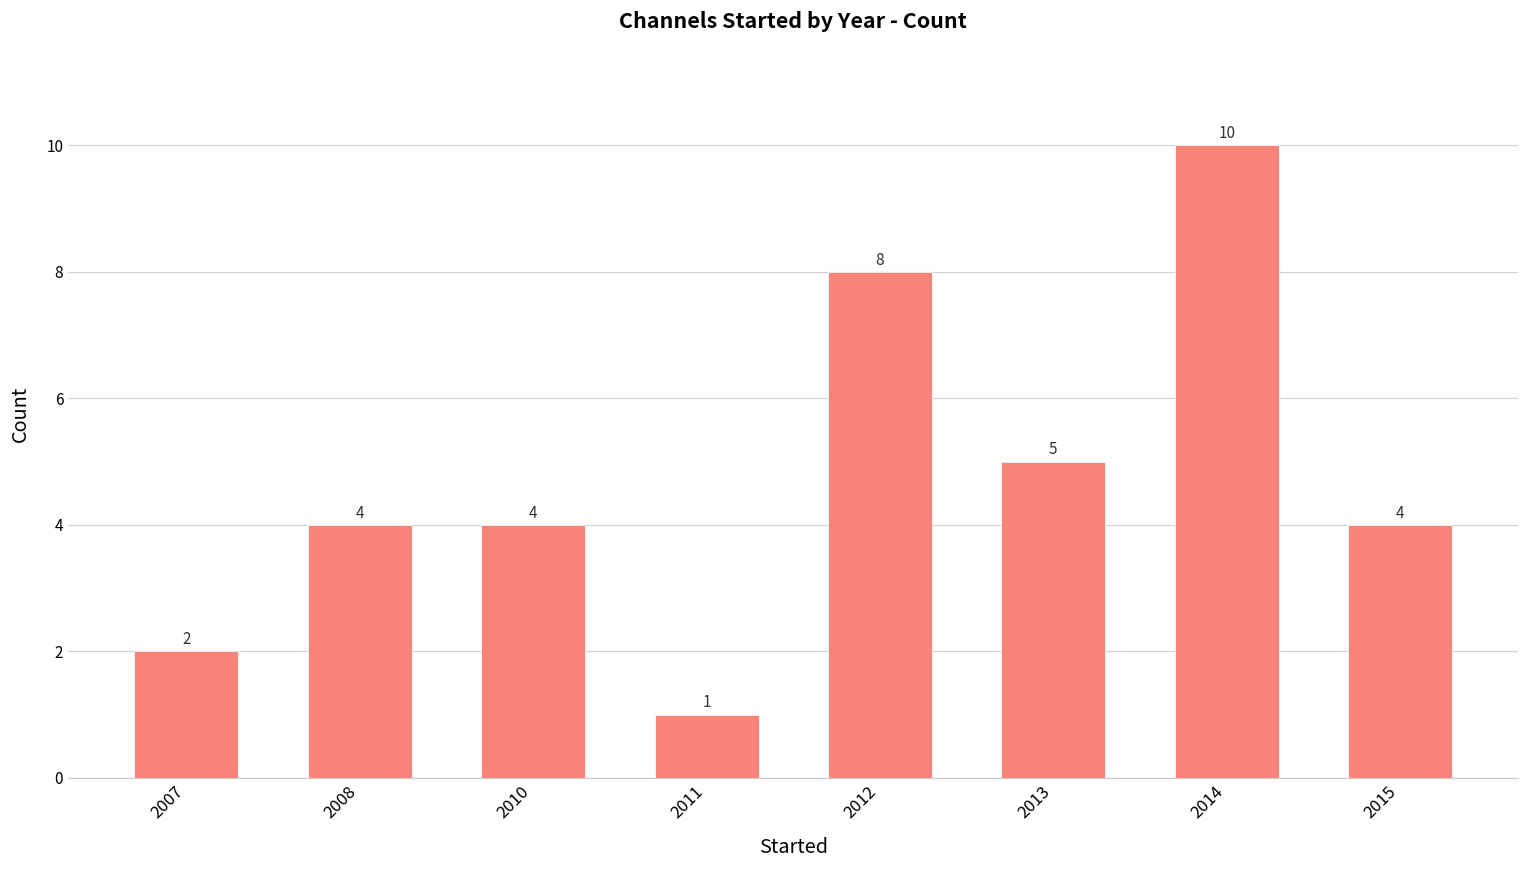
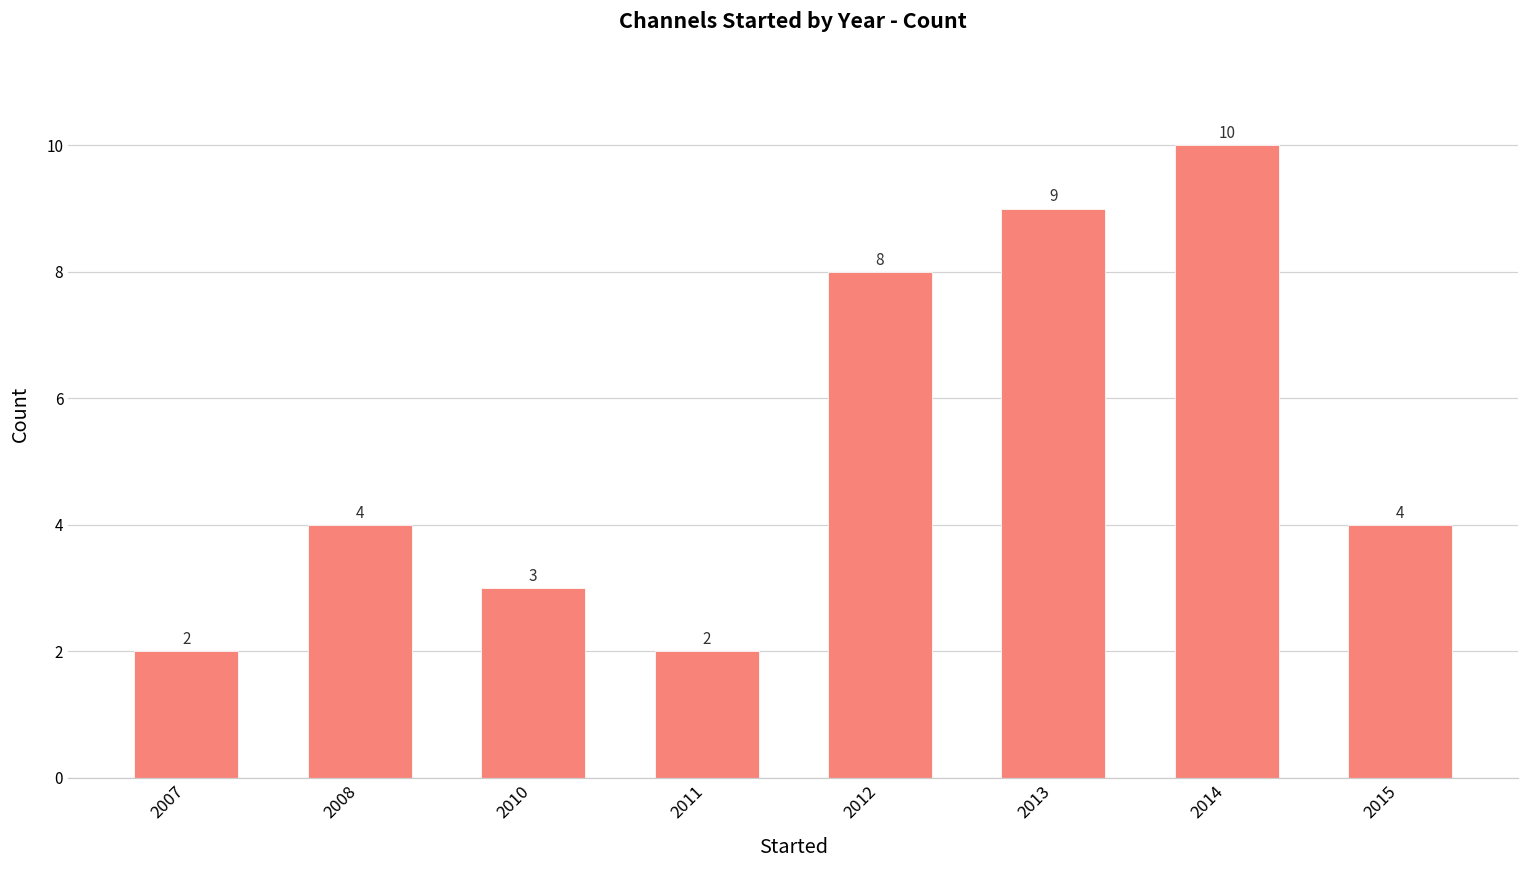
  {
    "2007": 2,
    "2008": 4,
-   "2010": 4,
-   "2011": 1,
+   "2010": 3,
+   "2011": 2,
    "2012": 8,
-   "2013": 5,
+   "2013": 9,
    "2014": 10,
    "2015": 4
  }
